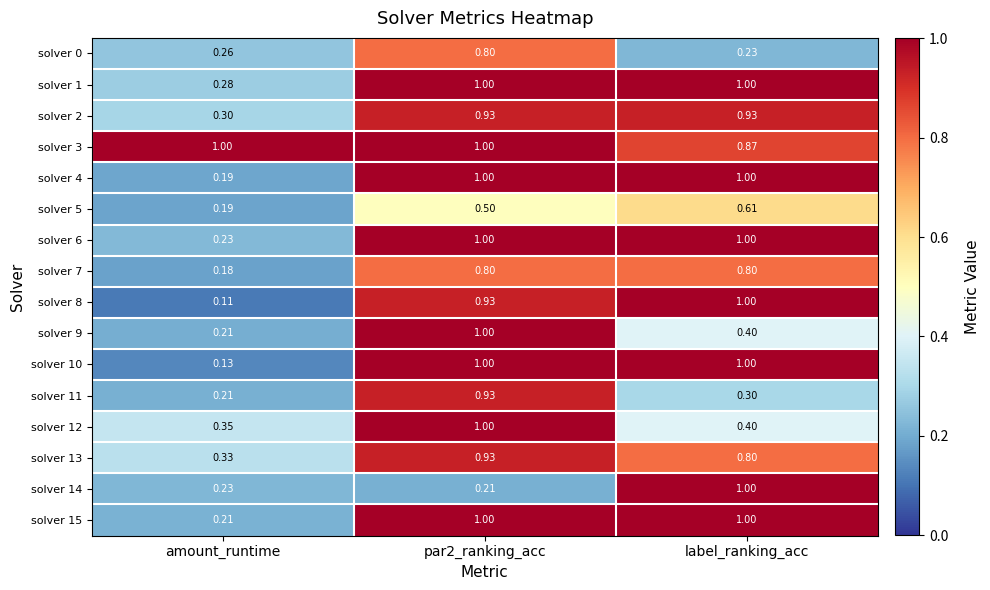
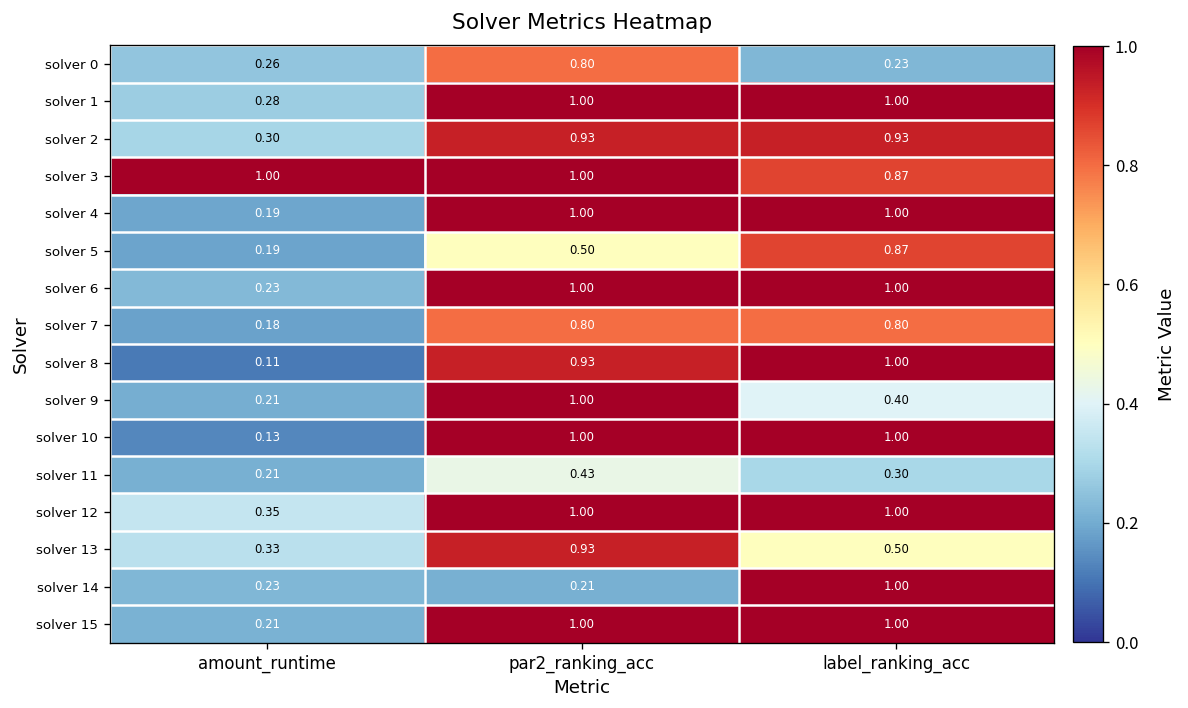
  {
    "solver 0": {
      "amount_runtime": 0.26,
      "par2_ranking_acc": 0.80,
      "label_ranking_acc": 0.23
    },
    "solver 1": {
      "amount_runtime": 0.28,
      "par2_ranking_acc": 1.00,
      "label_ranking_acc": 1.00
    },
    "solver 2": {
      "amount_runtime": 0.30,
      "par2_ranking_acc": 0.93,
      "label_ranking_acc": 0.93
    },
    "solver 3": {
      "amount_runtime": 1.00,
      "par2_ranking_acc": 1.00,
      "label_ranking_acc": 0.87
    },
    "solver 4": {
      "amount_runtime": 0.19,
      "par2_ranking_acc": 1.00,
      "label_ranking_acc": 1.00
    },
    "solver 5": {
      "amount_runtime": 0.19,
      "par2_ranking_acc": 0.50,
-     "label_ranking_acc": 0.61
+     "label_ranking_acc": 0.87
    },
    "solver 6": {
      "amount_runtime": 0.23,
      "par2_ranking_acc": 1.00,
      "label_ranking_acc": 1.00
    },
    "solver 7": {
      "amount_runtime": 0.18,
      "par2_ranking_acc": 0.80,
      "label_ranking_acc": 0.80
    },
    "solver 8": {
      "amount_runtime": 0.11,
      "par2_ranking_acc": 0.93,
      "label_ranking_acc": 1.00
    },
    "solver 9": {
      "amount_runtime": 0.21,
      "par2_ranking_acc": 1.00,
      "label_ranking_acc": 0.40
    },
    "solver 10": {
      "amount_runtime": 0.13,
      "par2_ranking_acc": 1.00,
      "label_ranking_acc": 1.00
    },
    "solver 11": {
      "amount_runtime": 0.21,
-     "par2_ranking_acc": 0.93,
+     "par2_ranking_acc": 0.43,
      "label_ranking_acc": 0.30
    },
    "solver 12": {
      "amount_runtime": 0.35,
      "par2_ranking_acc": 1.00,
-     "label_ranking_acc": 0.40
+     "label_ranking_acc": 1.00
    },
    "solver 13": {
      "amount_runtime": 0.33,
      "par2_ranking_acc": 0.93,
-     "label_ranking_acc": 0.80
+     "label_ranking_acc": 0.50
    },
    "solver 14": {
      "amount_runtime": 0.23,
      "par2_ranking_acc": 0.21,
      "label_ranking_acc": 1.00
    },
    "solver 15": {
      "amount_runtime": 0.21,
      "par2_ranking_acc": 1.00,
      "label_ranking_acc": 1.00
    }
  }
